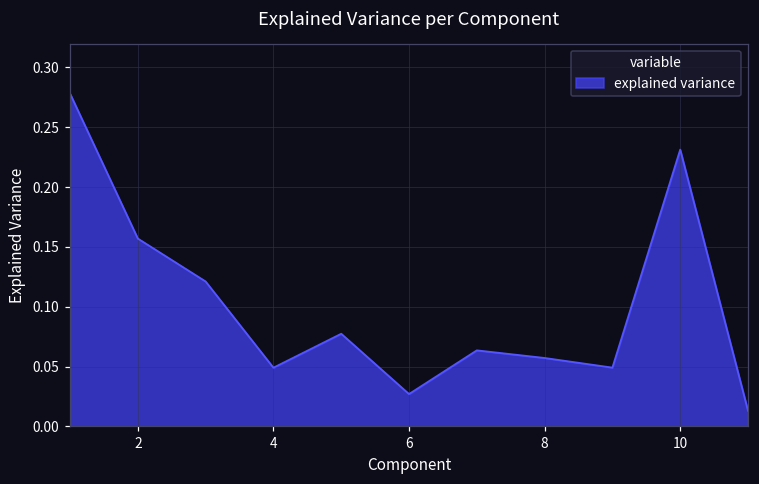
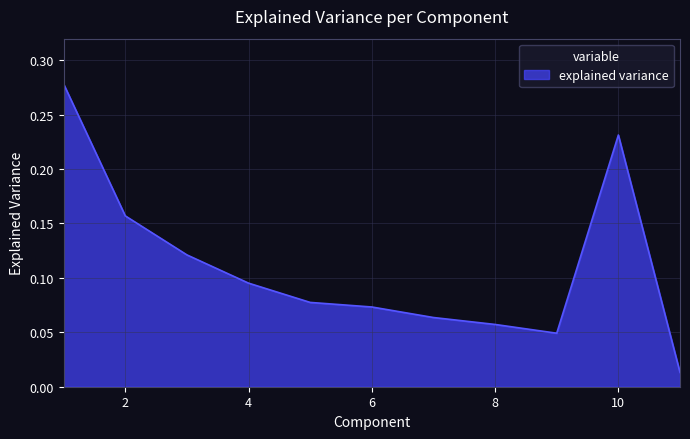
  {
    "2": 0.157,
-   "4": 0.049,
-   "6": 0.027,
+   "4": 0.095,
+   "6": 0.073,
    "8": 0.057,
    "10": 0.231
  }
